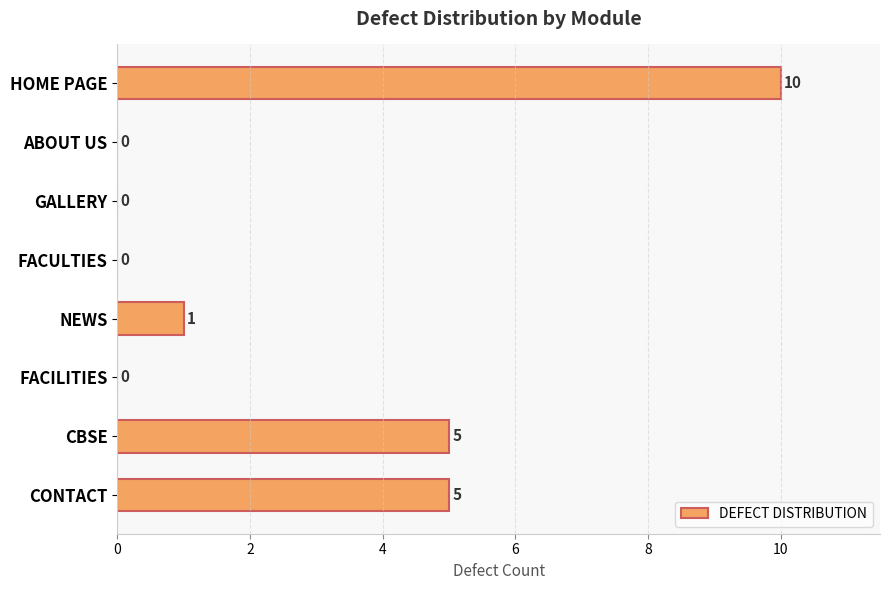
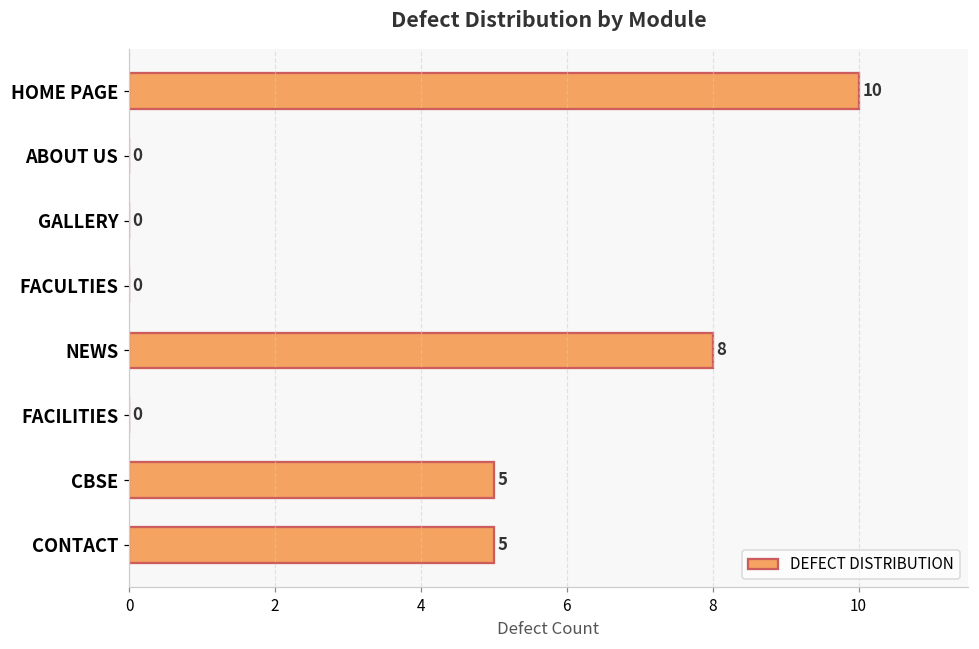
  {
    "HOME PAGE": 10,
    "ABOUT US": 0,
    "GALLERY": 0,
    "FACULTIES": 0,
-   "NEWS": 1,
+   "NEWS": 8,
    "FACILITIES": 0,
    "CBSE": 5,
    "CONTACT": 5
  }
